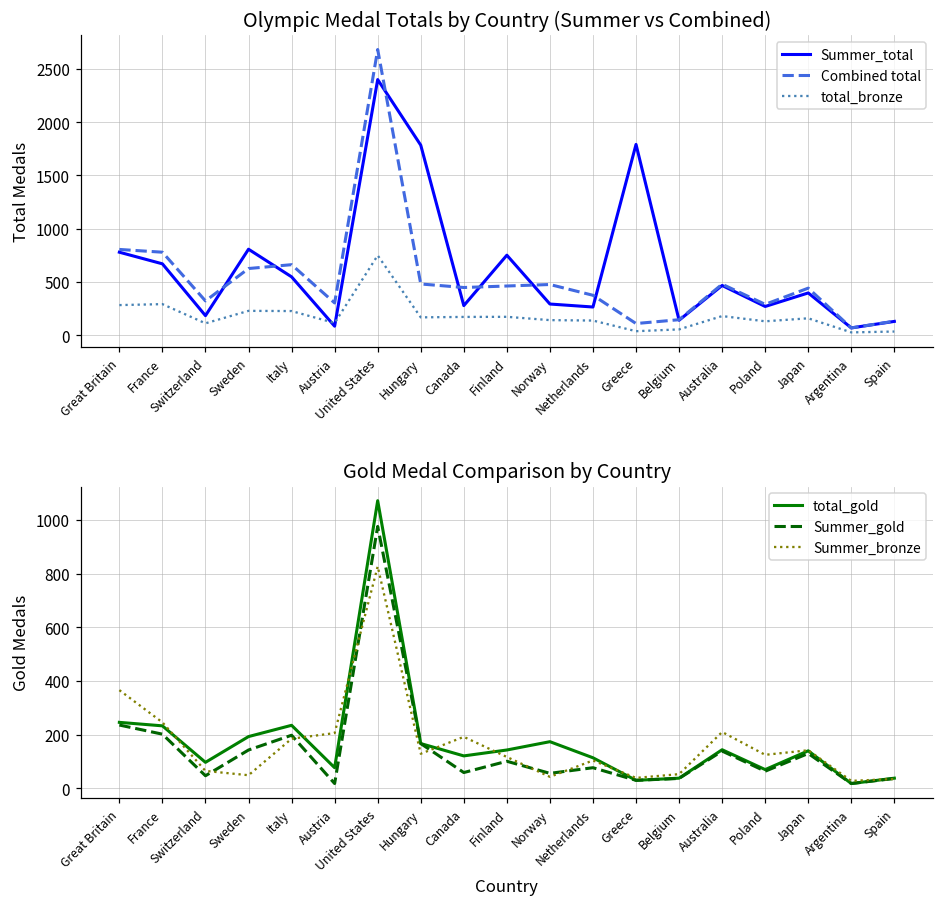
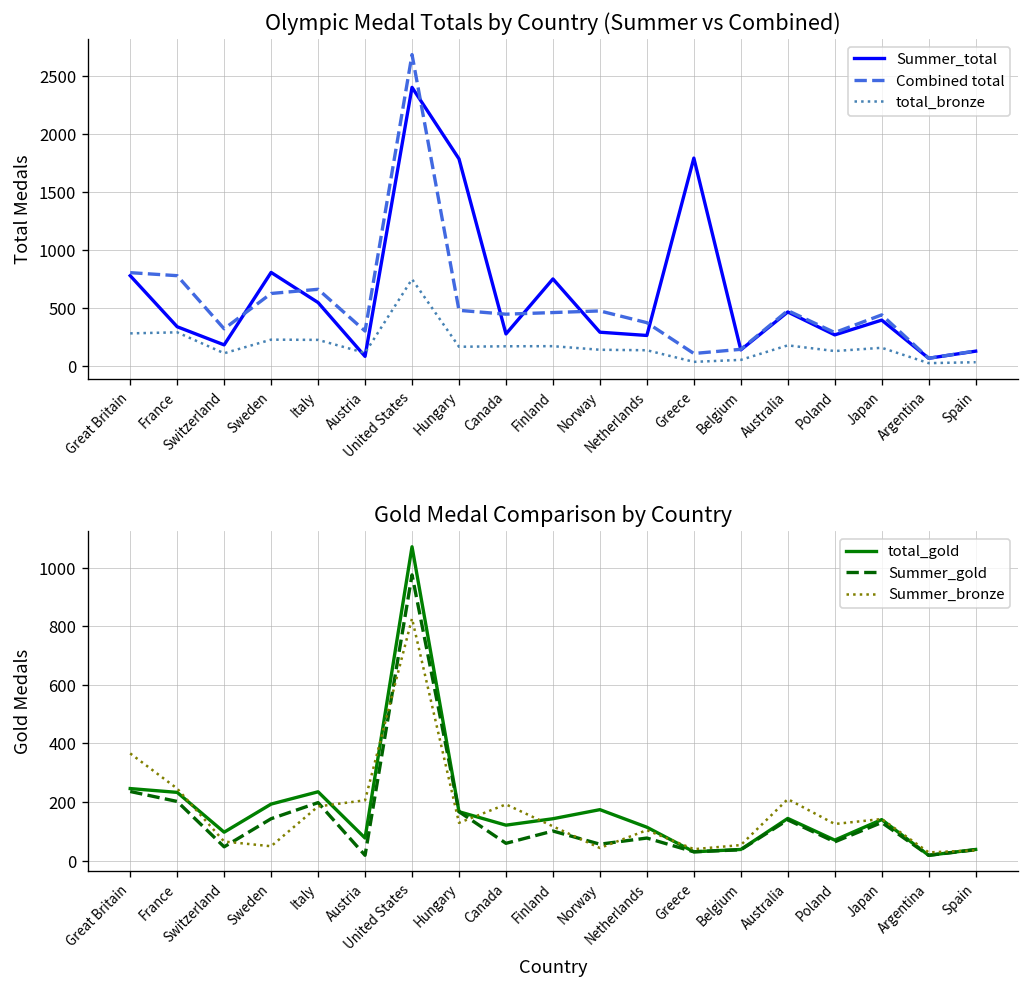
  {
    "Olympic Medal Totals by Country (Summer vs Combined)": {
      "Summer_total": {
-       "France": 700,
+       "France": 300,
        "Switzerland": 200,
        "Sweden": 800,
        "Italy": 500,
        "Austria": 100,
        "United States": 2400,
        "Hungary": 1800,
        "Canada": 300,
        "Finland": 800,
        "Norway": 300,
        "Netherlands": 300,
        "Greece": 1800,
        "Japan": 400
      }
    },
    "Gold Medal Comparison by Country": {
      "Summer_bronze": {
        "Great Britain": 370,
        "France": 250,
        "Switzerland": 70,
        "Sweden": 50,
        "Italy": 190,
        "Austria": 210,
        "United States": 830,
        "Hungary": 130,
        "Canada": 190,
        "Finland": 120,
        "Norway": 40,
        "Belgium": 50,
        "Australia": 210,
        "Poland": 130
      }
    }
  }
